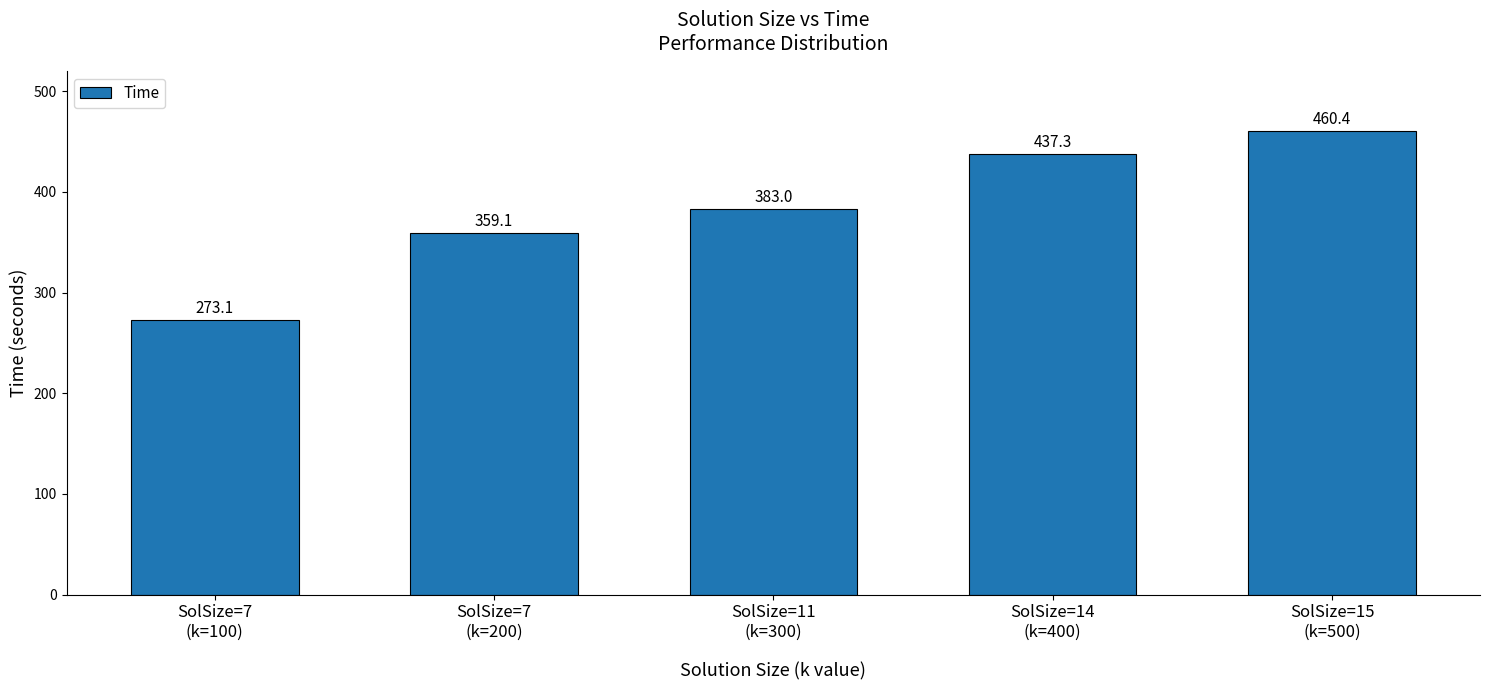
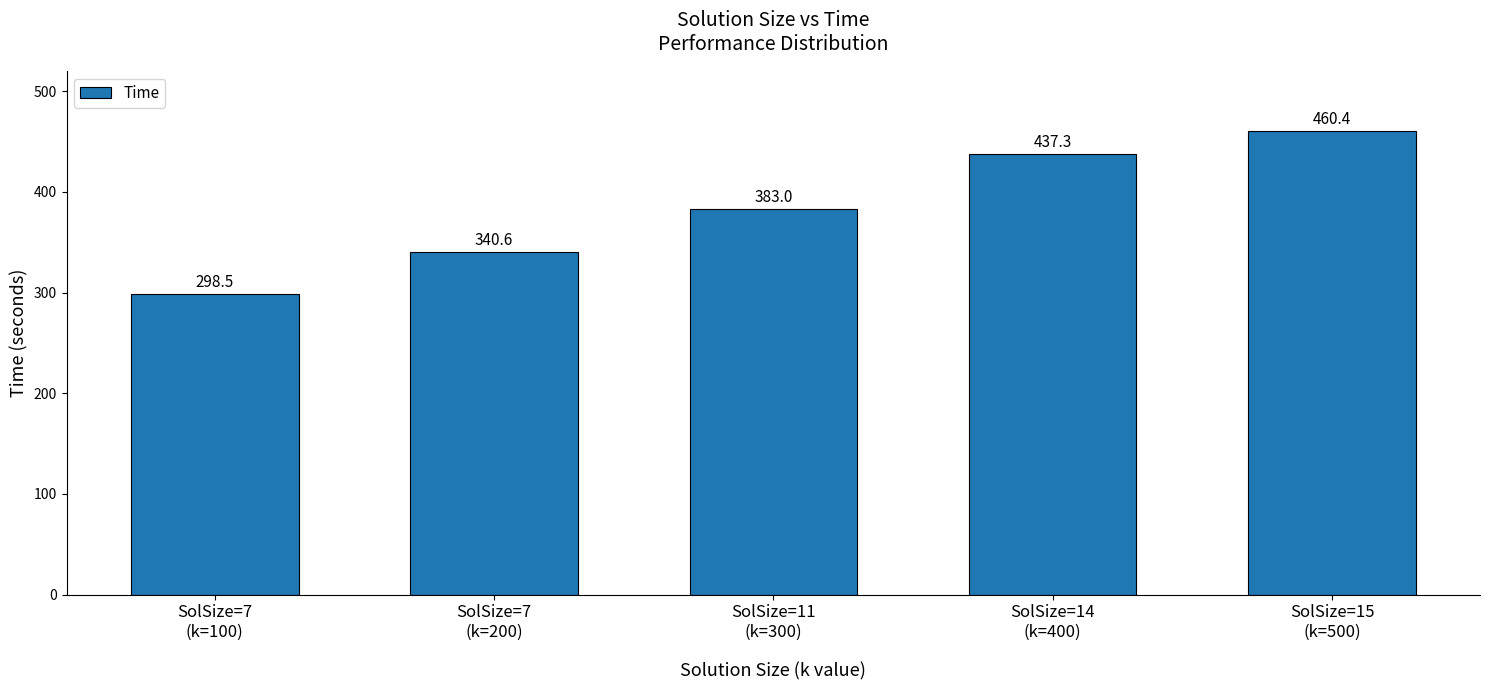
  {
-   "SolSize=7 (k=100)": 273.1,
-   "SolSize=7 (k=200)": 359.1,
+   "SolSize=7 (k=100)": 298.5,
+   "SolSize=7 (k=200)": 340.6,
    "SolSize=11 (k=300)": 383.0,
    "SolSize=14 (k=400)": 437.3,
    "SolSize=15 (k=500)": 460.4
  }
